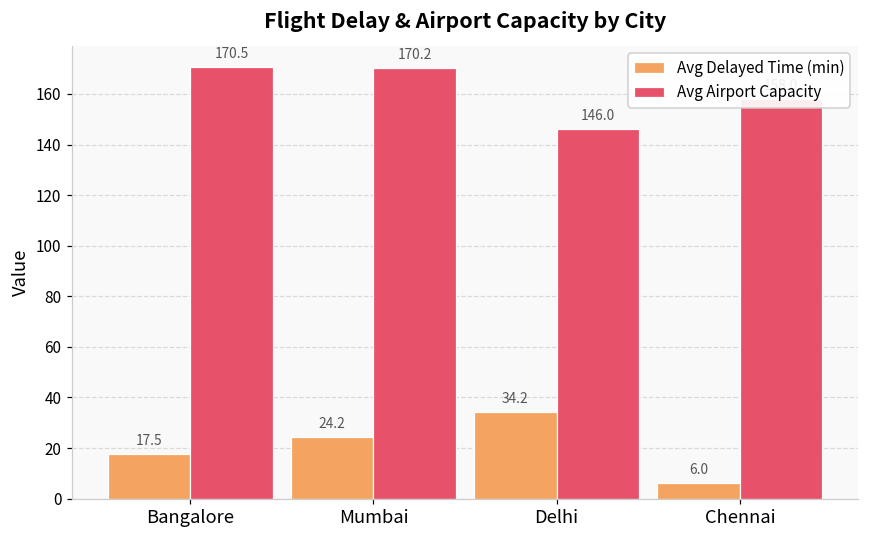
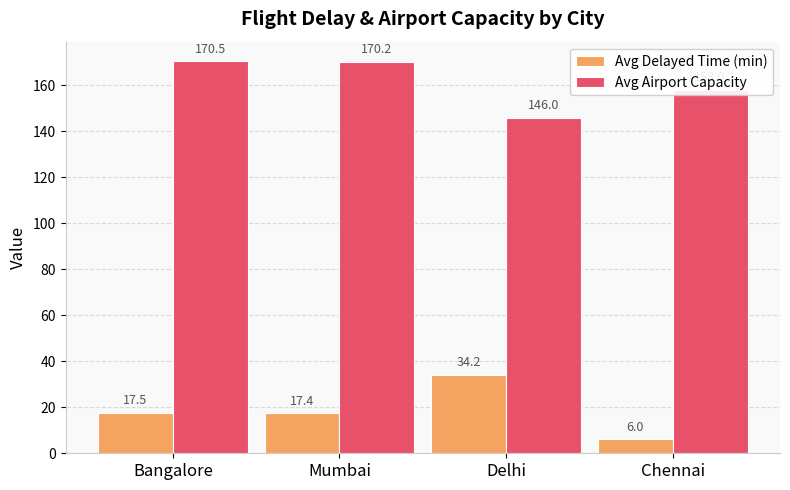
  {
    "Avg Delayed Time (min)": {
      "Bangalore": 17.5,
-     "Mumbai": 24.2,
+     "Mumbai": 17.4,
      "Delhi": 34.2,
      "Chennai": 6.0
    },
    "Avg Airport Capacity": {
      "Bangalore": 170.5,
      "Mumbai": 170.2,
      "Delhi": 146.0
    }
  }
